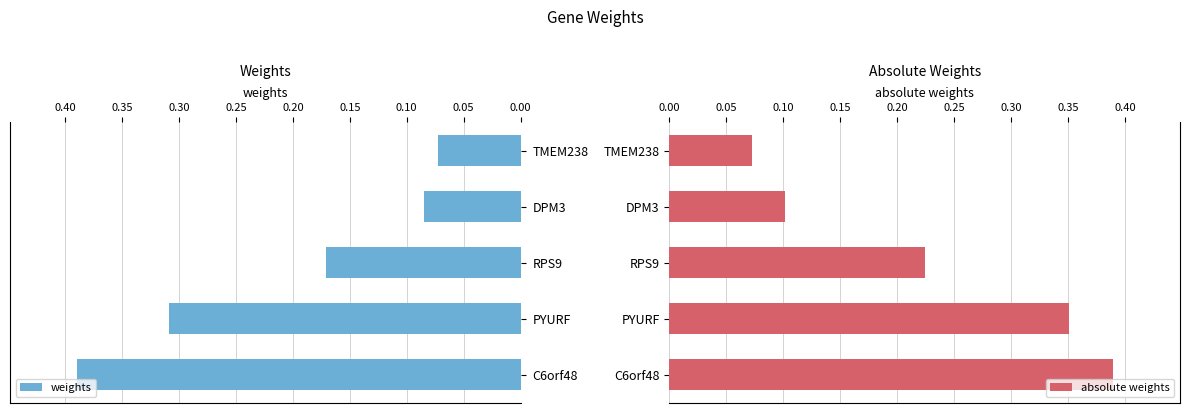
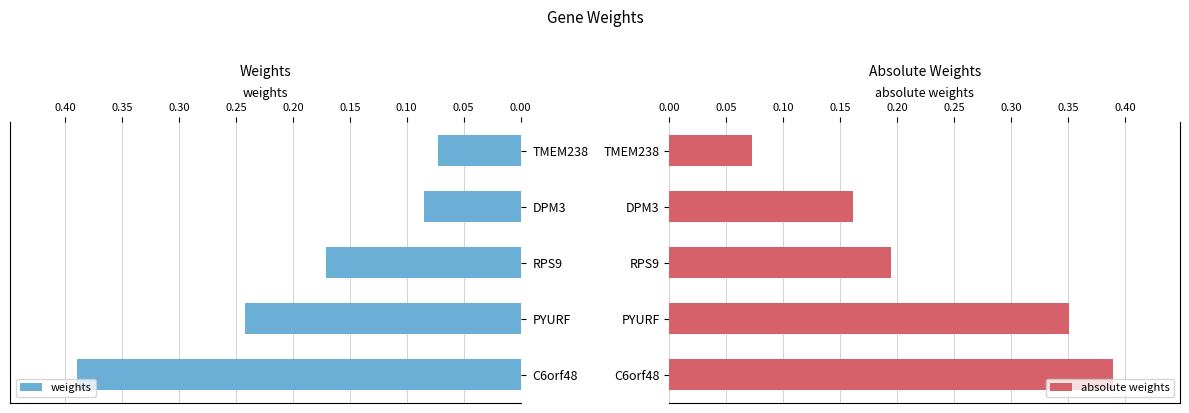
  {
    "Weights": {
      "TMEM238": 0.072,
      "DPM3": 0.085,
      "RPS9": 0.171,
-     "PYURF": 0.309,
+     "PYURF": 0.242,
      "C6orf48": 0.390
    },
    "Absolute Weights": {
      "TMEM238": 0.072,
-     "DPM3": 0.101,
-     "RPS9": 0.224,
+     "DPM3": 0.162,
+     "RPS9": 0.194,
      "PYURF": 0.351,
      "C6orf48": 0.390
    }
  }
